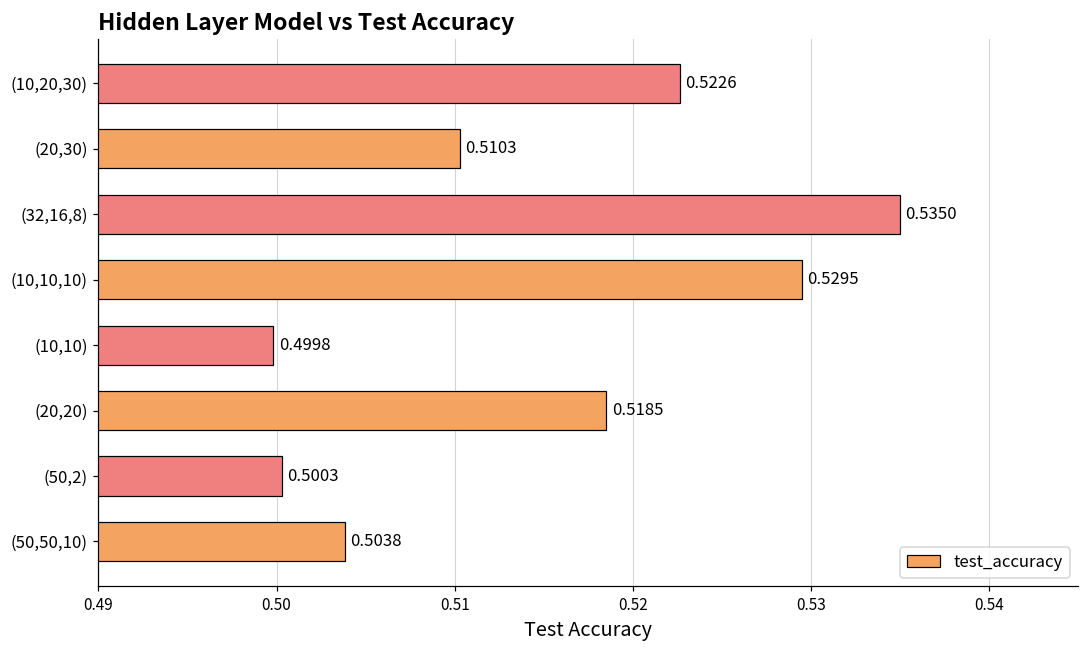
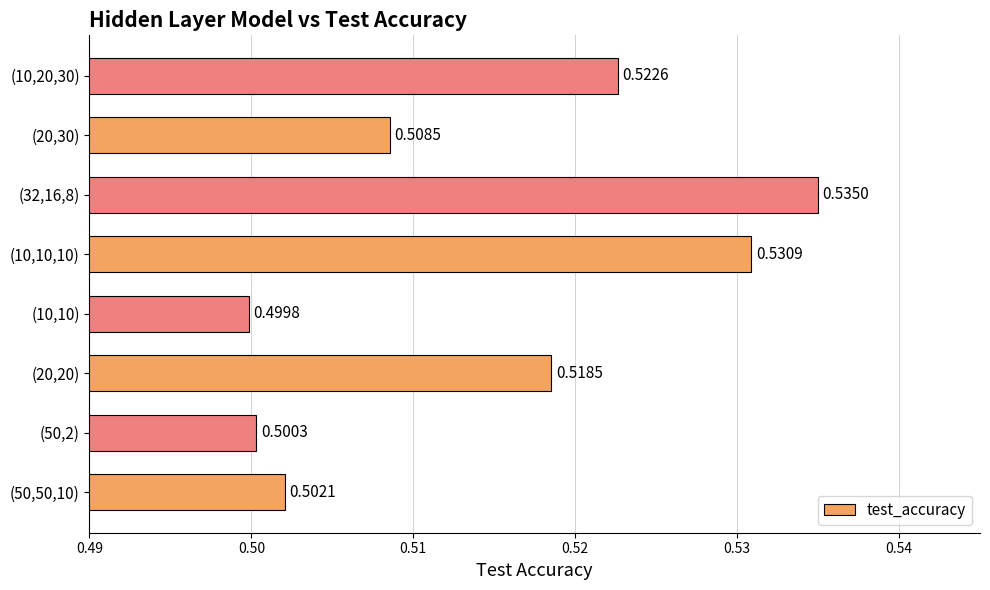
  {
    "(10,20,30)": 0.5226,
-   "(20,30)": 0.5103,
+   "(20,30)": 0.5085,
    "(32,16,8)": 0.5350,
-   "(10,10,10)": 0.5295,
+   "(10,10,10)": 0.5309,
    "(10,10)": 0.4998,
    "(20,20)": 0.5185,
    "(50,2)": 0.5003,
-   "(50,50,10)": 0.5038
+   "(50,50,10)": 0.5021
  }
